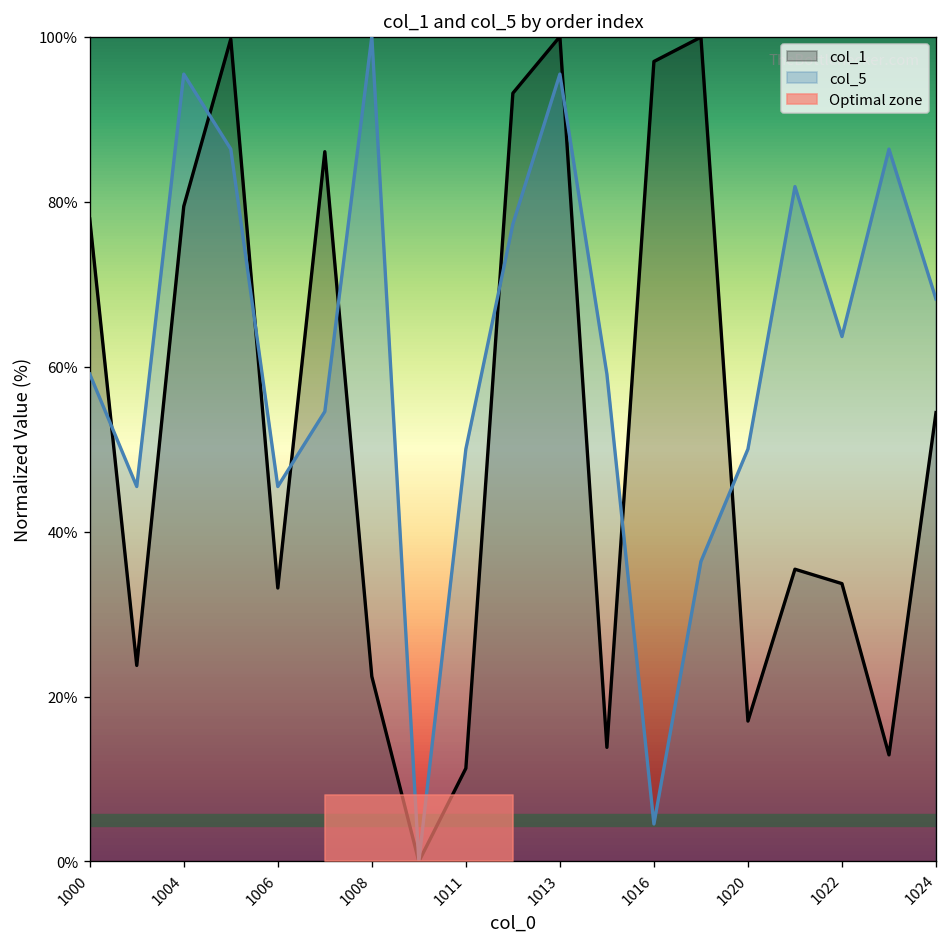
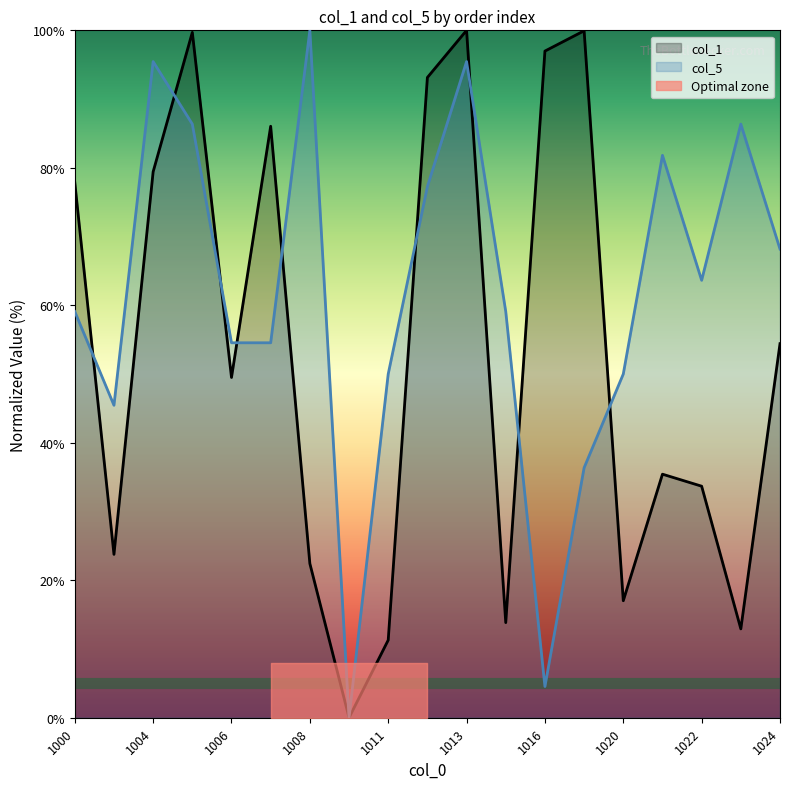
  {
    "col_1": {
      "1000": "78%",
      "1004": "79%",
-     "1006": "33%",
+     "1006": "49%",
      "1008": "22%",
      "1011": "11%",
      "1013": "100%",
      "1016": "97%",
      "1020": "17%",
      "1022": "34%",
      "1024": "54%"
    },
    "col_5": {
      "1000": "59%",
      "1004": "95%",
-     "1006": "45%",
+     "1006": "55%",
      "1008": "100%",
      "1011": "50%",
      "1013": "95%",
      "1016": "5%",
      "1020": "50%",
      "1022": "64%",
      "1024": "68%"
    }
  }
